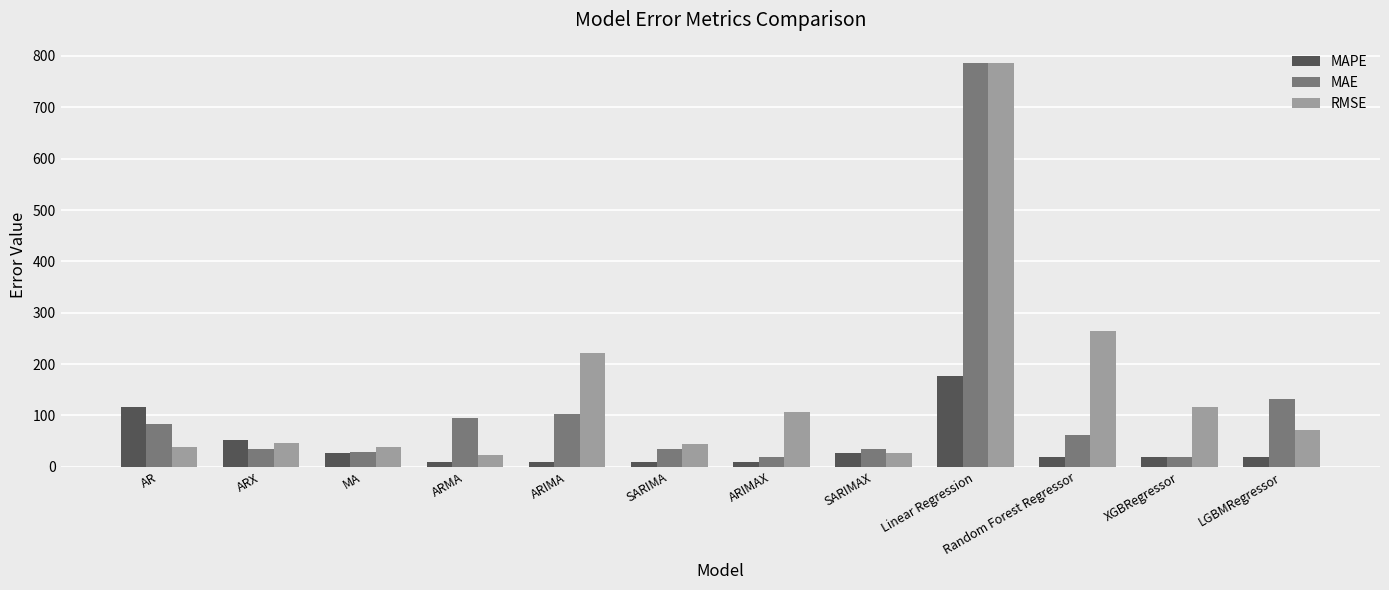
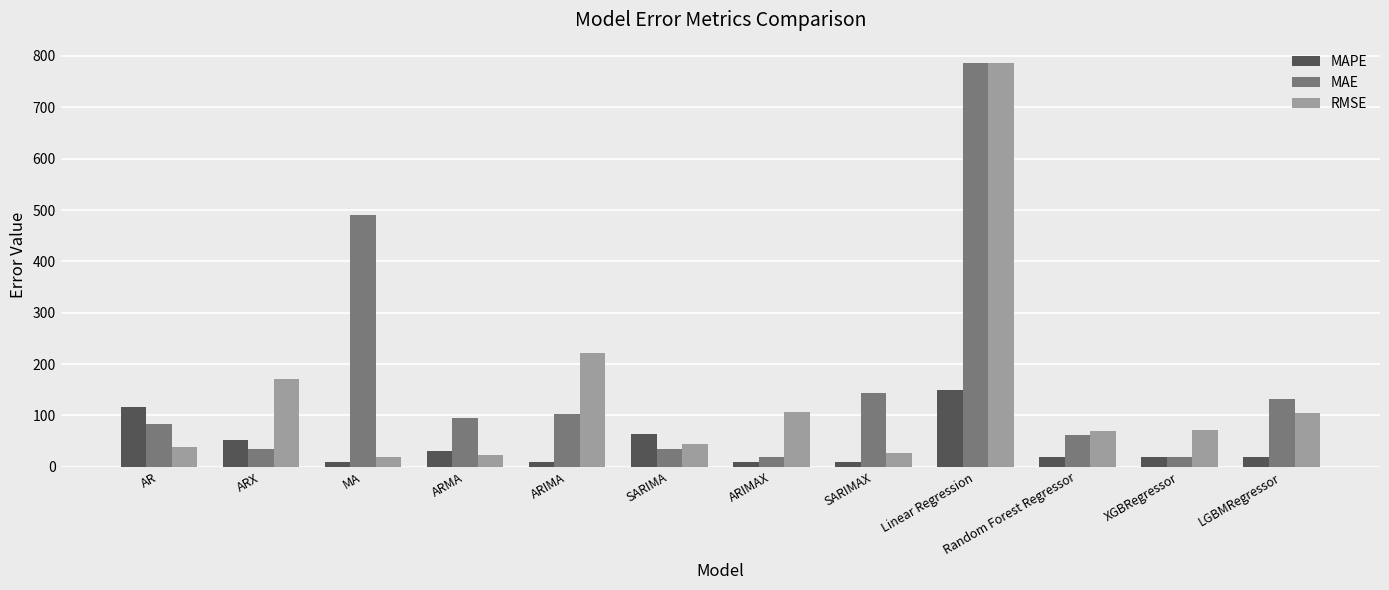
  {
    "MAPE": {
      "AR": 120,
      "ARX": 50,
-     "MA": 30,
-     "ARMA": 10,
+     "MA": 10,
+     "ARMA": 30,
      "ARIMA": 10,
-     "SARIMA": 10,
+     "SARIMA": 60,
      "ARIMAX": 10,
-     "SARIMAX": 30,
-     "Linear Regression": 180,
+     "SARIMAX": 10,
+     "Linear Regression": 150,
      "Random Forest Regressor": 20,
      "XGBRegressor": 20,
      "LGBMRegressor": 20
    },
    "MAE": {
      "AR": 80,
      "ARX": 30,
-     "MA": 30,
+     "MA": 490,
      "ARMA": 100,
      "ARIMA": 100,
      "SARIMA": 30,
      "ARIMAX": 20,
-     "SARIMAX": 30,
+     "SARIMAX": 140,
      "Linear Regression": 790,
      "Random Forest Regressor": 60,
      "XGBRegressor": 20,
      "LGBMRegressor": 130
    },
    "RMSE": {
      "AR": 40,
-     "ARX": 50,
-     "MA": 40,
+     "ARX": 170,
+     "MA": 20,
      "ARMA": 20,
      "ARIMA": 220,
      "SARIMA": 40,
      "ARIMAX": 110,
      "SARIMAX": 30,
      "Linear Regression": 790,
-     "Random Forest Regressor": 270,
-     "XGBRegressor": 120,
-     "LGBMRegressor": 70
+     "Random Forest Regressor": 70,
+     "XGBRegressor": 70,
+     "LGBMRegressor": 110
    }
  }
